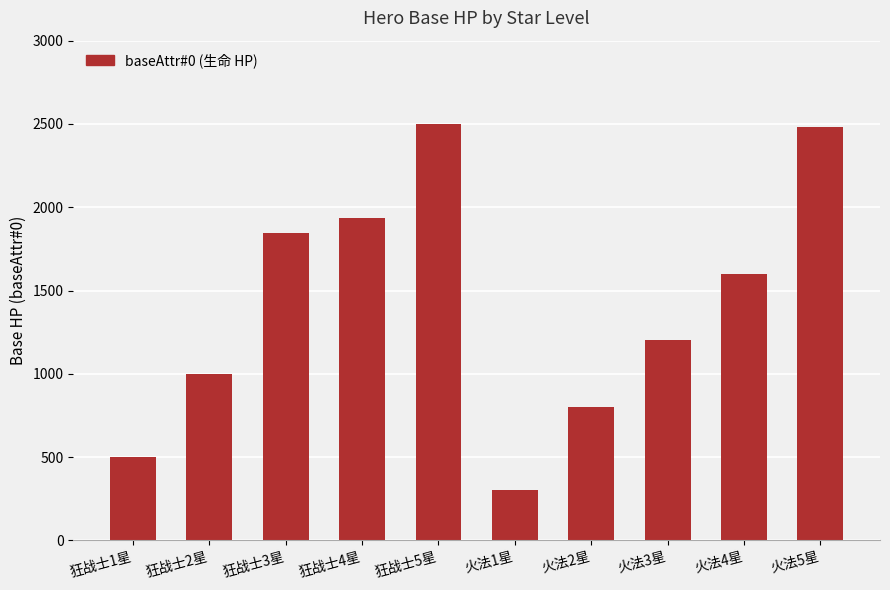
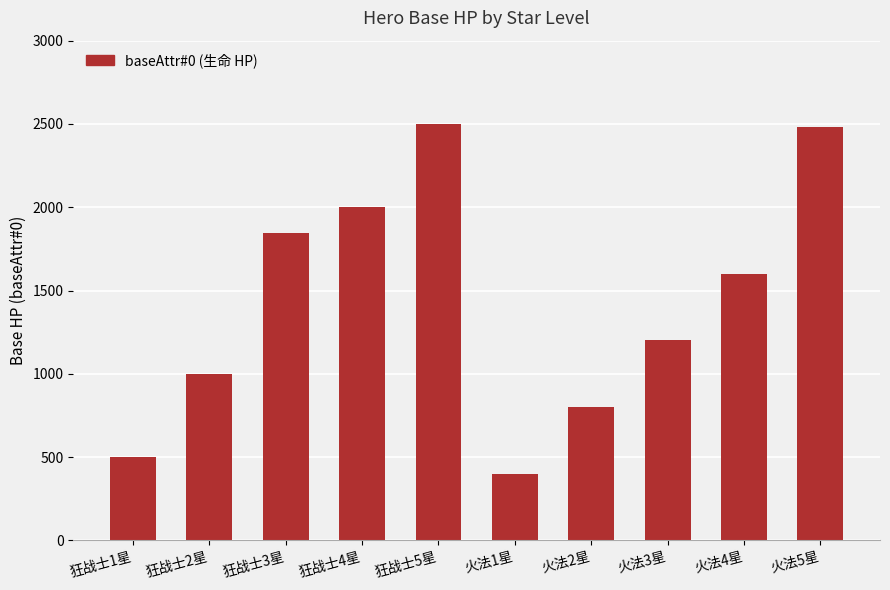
  {
    "狂战士1星": 500,
    "狂战士2星": 1000,
    "狂战士3星": 1850,
-   "狂战士4星": 1930,
+   "狂战士4星": 2000,
    "狂战士5星": 2500,
-   "火法1星": 300,
+   "火法1星": 400,
    "火法2星": 800,
    "火法3星": 1200,
    "火法4星": 1600,
    "火法5星": 2480
  }
